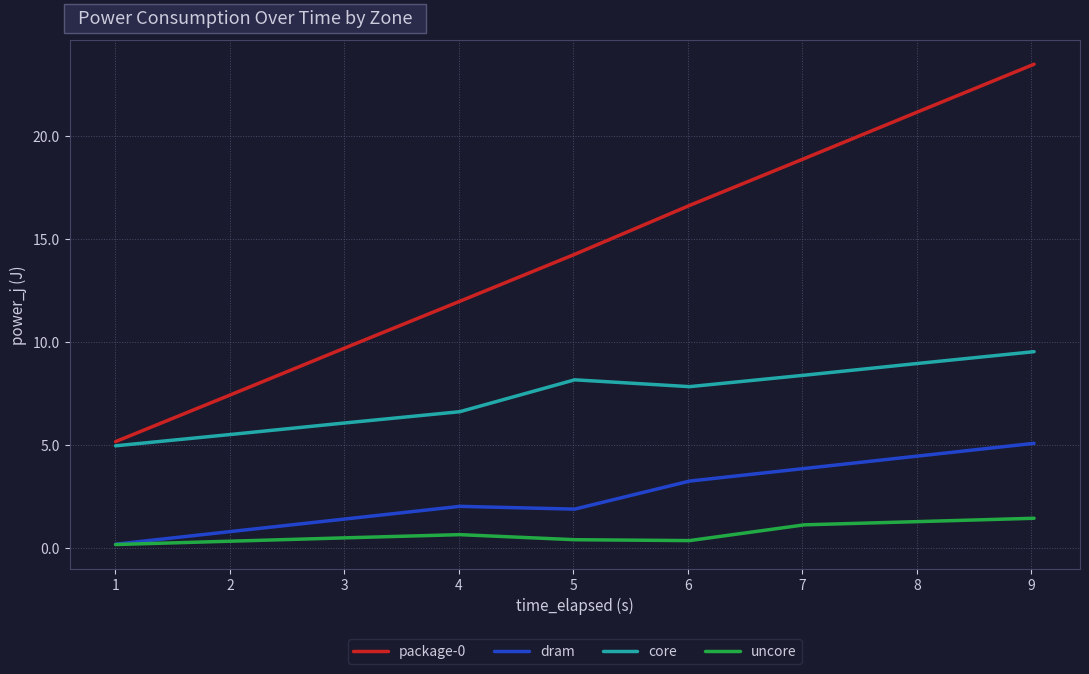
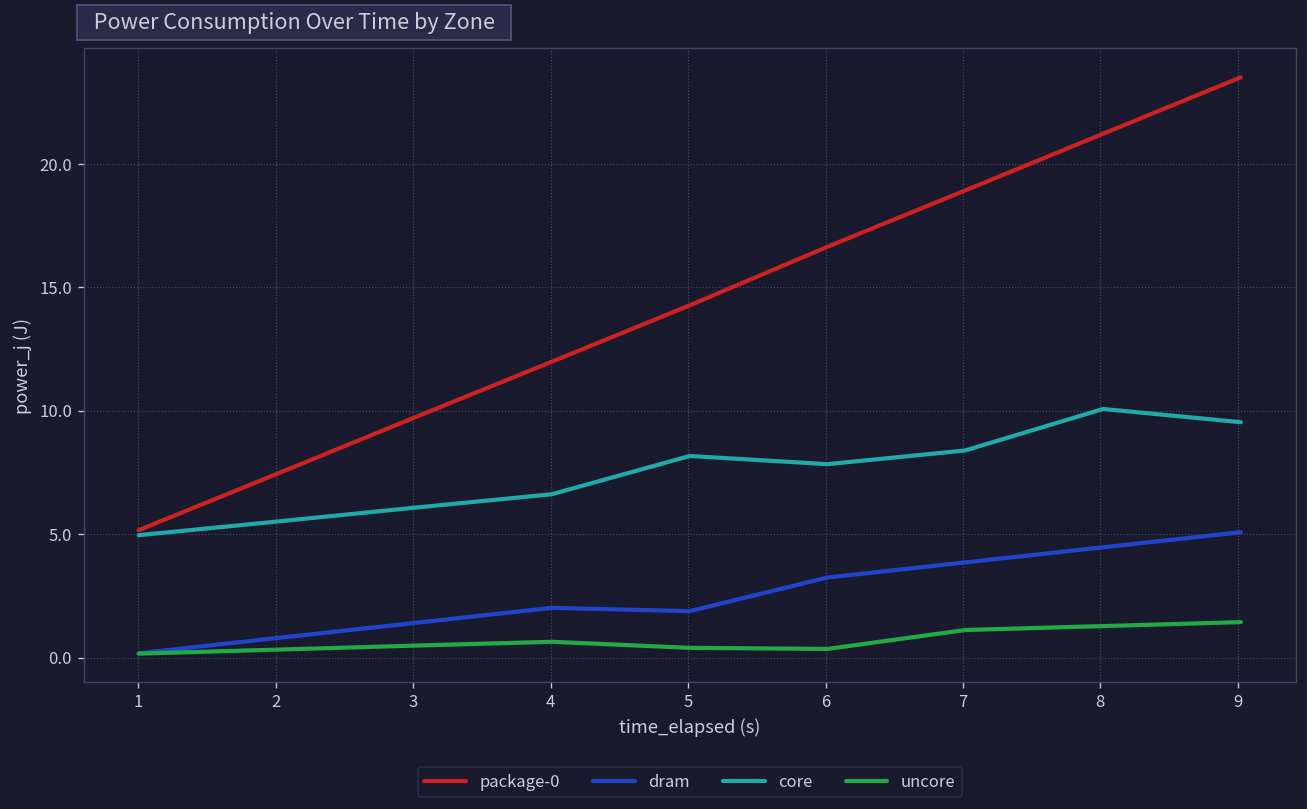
  {
    "package-0": {
      "1": 5.2,
      "2": 7.4,
      "3": 9.7,
      "4": 12.0,
      "5": 14.3,
      "6": 16.6,
      "7": 18.9,
      "8": 21.2
    },
    "dram": {
      "2": 0.8,
      "3": 1.4,
      "4": 2.0,
      "5": 1.9,
      "6": 3.2,
      "7": 3.9,
      "8": 4.5
    },
    "core": {
      "1": 5.0,
      "2": 5.5,
      "3": 6.1,
      "4": 6.6,
      "5": 8.2,
      "6": 7.8,
      "7": 8.4,
-     "8": 9.0
+     "8": 10.1
    },
    "uncore": {
      "2": 0.3,
      "3": 0.5,
      "4": 0.6,
      "5": 0.4,
      "6": 0.3,
      "7": 1.1,
      "8": 1.3
    }
  }
